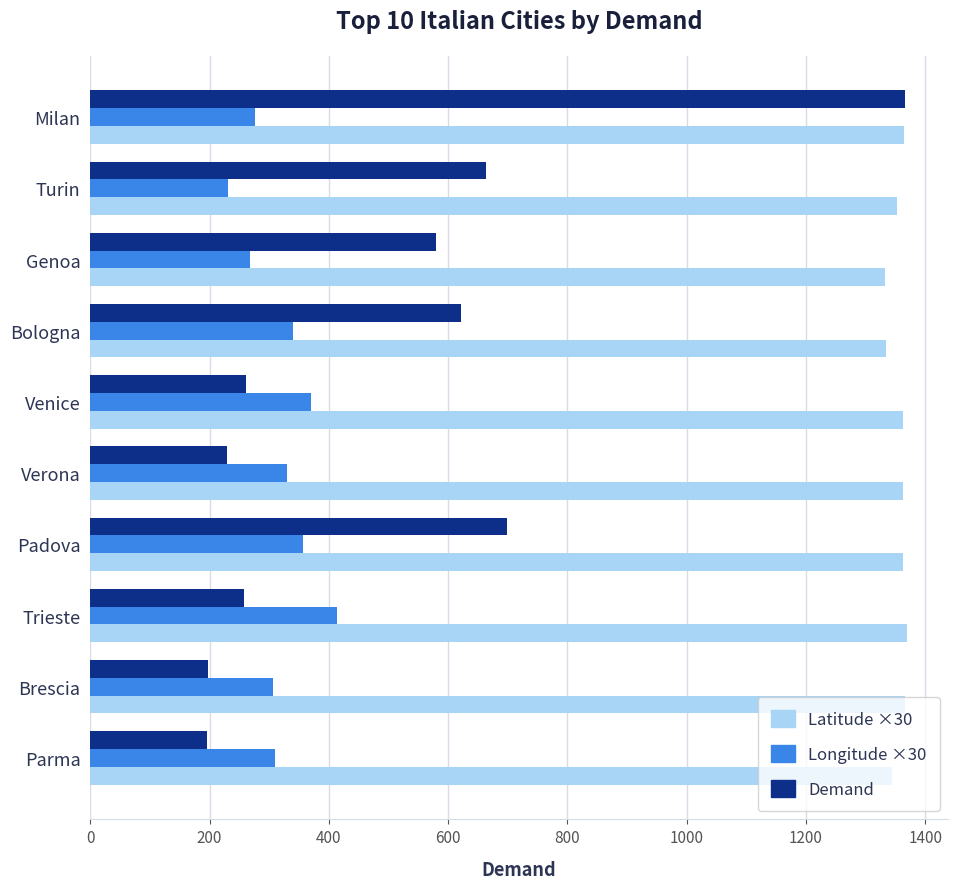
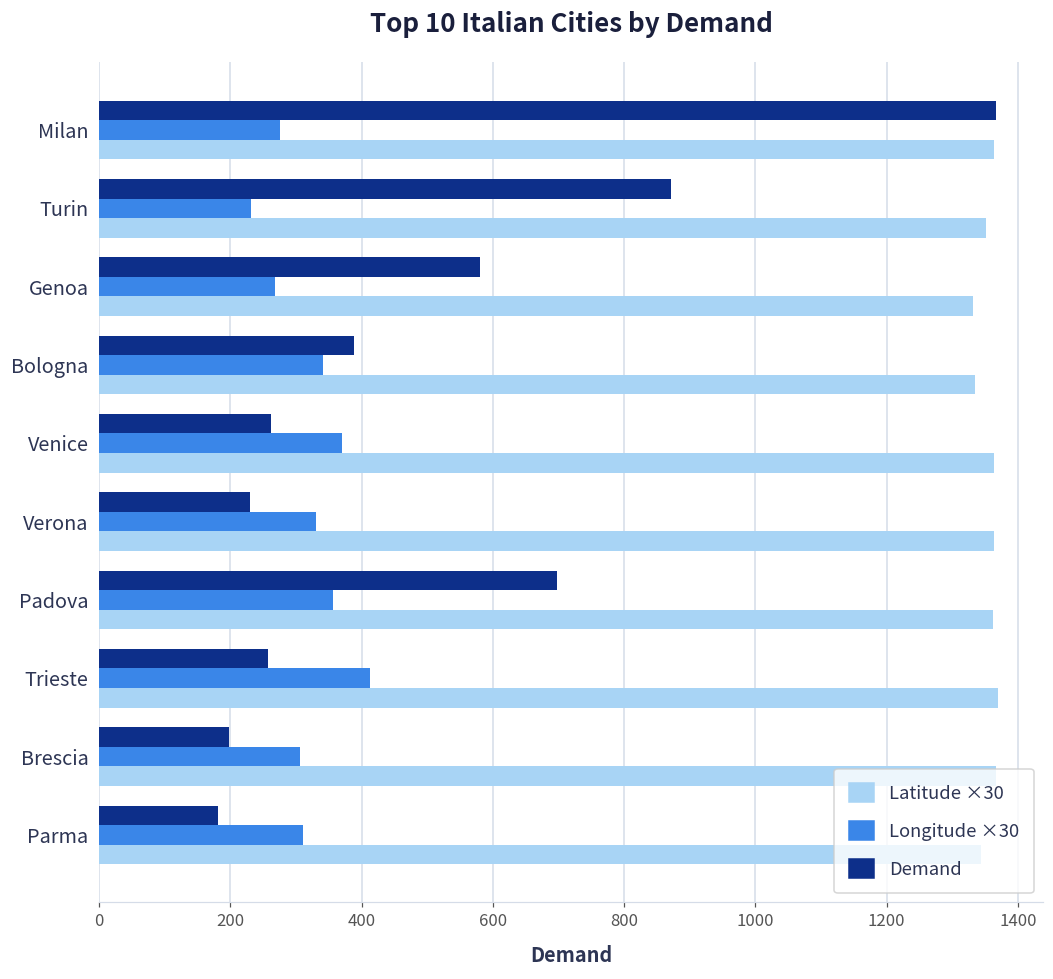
  {
    "Latitude ×30": {
      "Milan": 1360,
      "Turin": 1350,
      "Genoa": 1330,
      "Bologna": 1330,
      "Venice": 1360,
      "Verona": 1360,
      "Padova": 1360,
      "Trieste": 1370
    },
    "Longitude ×30": {
      "Milan": 280,
      "Turin": 230,
      "Genoa": 270,
      "Bologna": 340,
      "Venice": 370,
      "Verona": 330,
      "Padova": 360,
      "Trieste": 410,
      "Brescia": 310,
      "Parma": 310
    },
    "Demand": {
      "Milan": 1370,
-     "Turin": 660,
+     "Turin": 870,
      "Genoa": 580,
-     "Bologna": 620,
+     "Bologna": 390,
      "Venice": 260,
      "Verona": 230,
      "Padova": 700,
      "Trieste": 260,
      "Brescia": 200,
-     "Parma": 200
+     "Parma": 180
    }
  }
